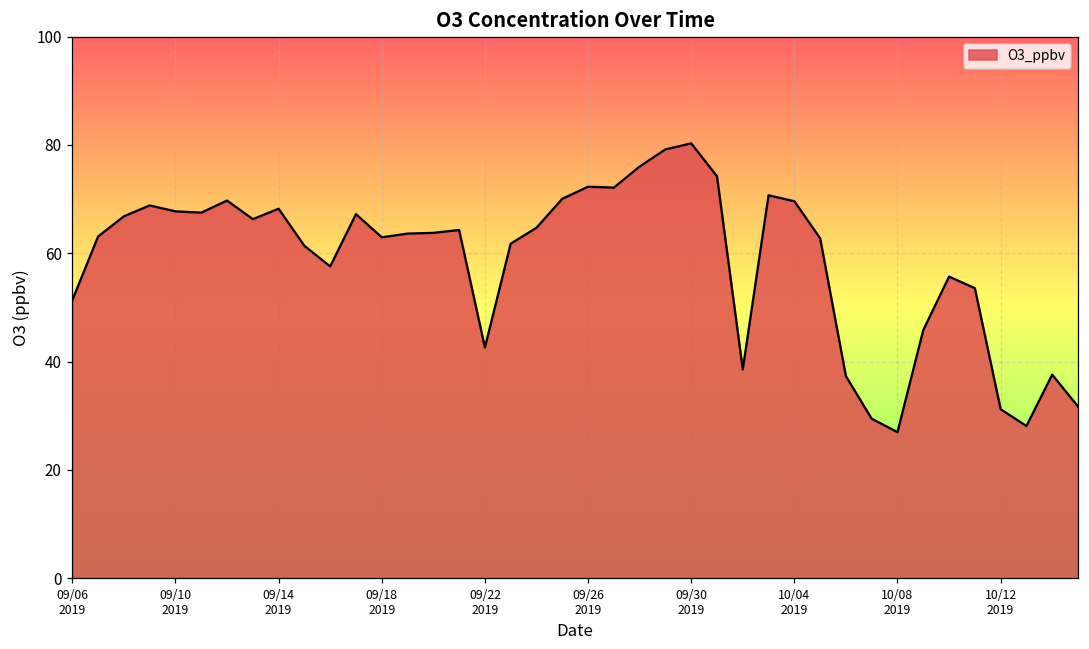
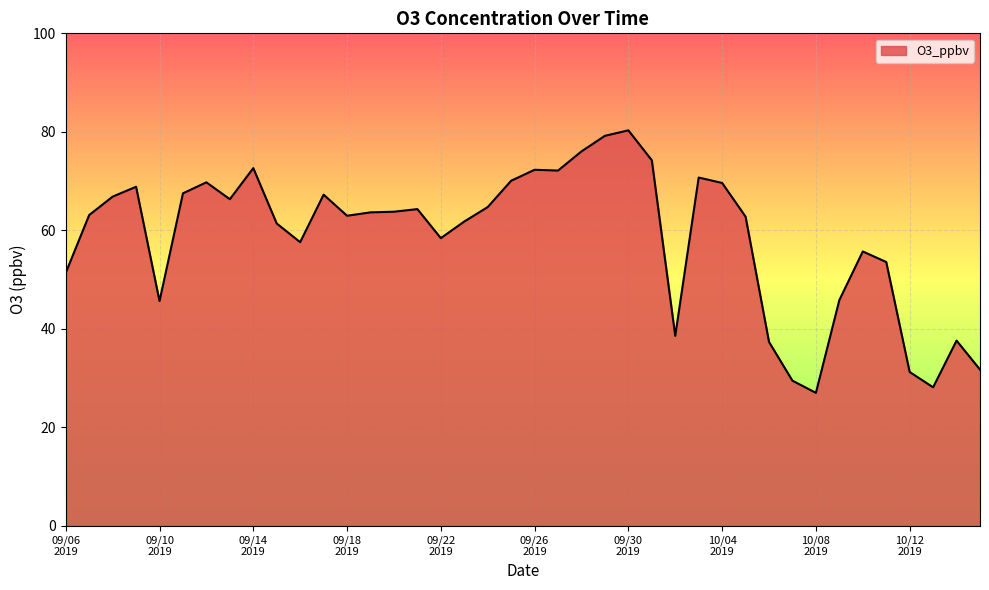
  {
    "09/06 2019": 51,
-   "09/10 2019": 68,
-   "09/14 2019": 68,
+   "09/10 2019": 46,
+   "09/14 2019": 73,
    "09/18 2019": 63,
-   "09/22 2019": 43,
+   "09/22 2019": 58,
    "09/26 2019": 72,
    "09/30 2019": 80,
    "10/04 2019": 70,
    "10/08 2019": 27,
    "10/12 2019": 31
  }
